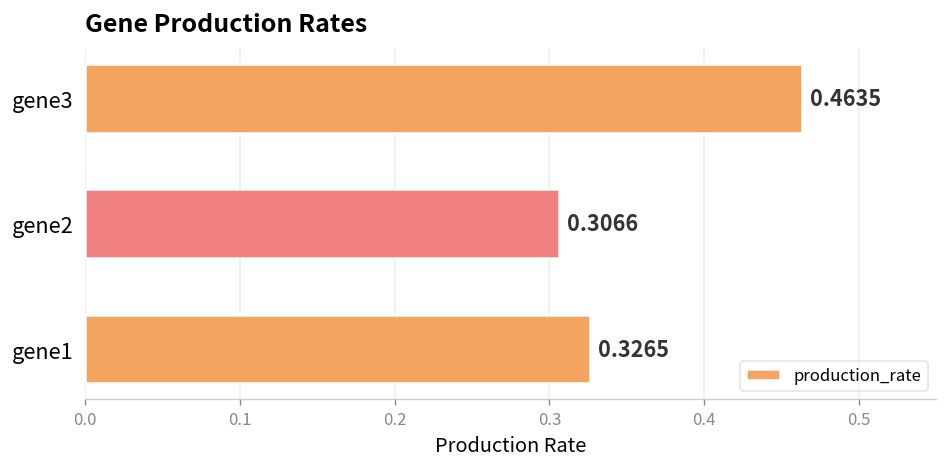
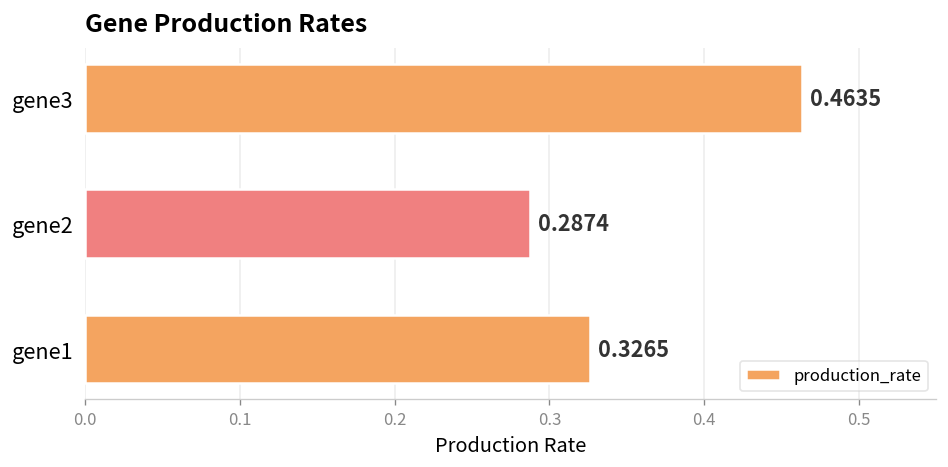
  {
    "gene3": 0.4635,
-   "gene2": 0.3066,
+   "gene2": 0.2874,
    "gene1": 0.3265
  }
